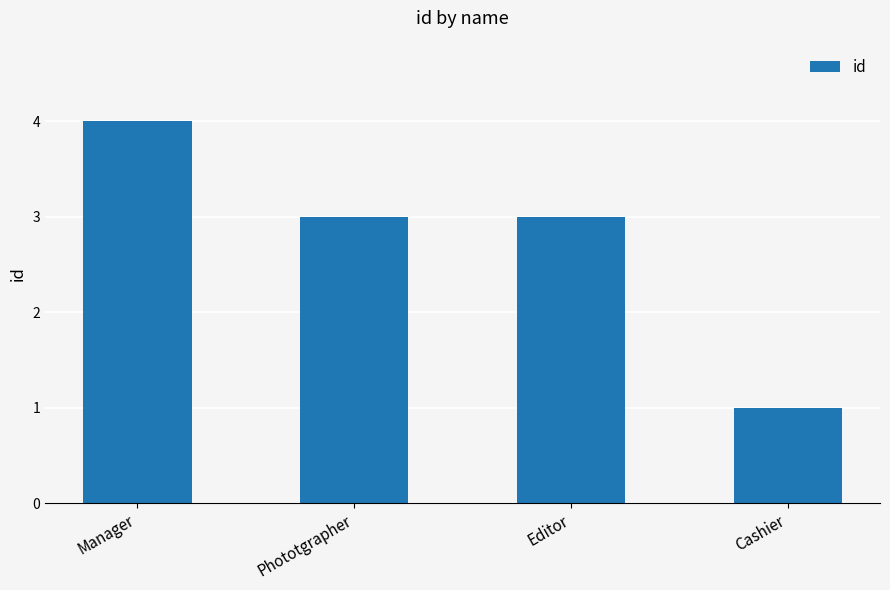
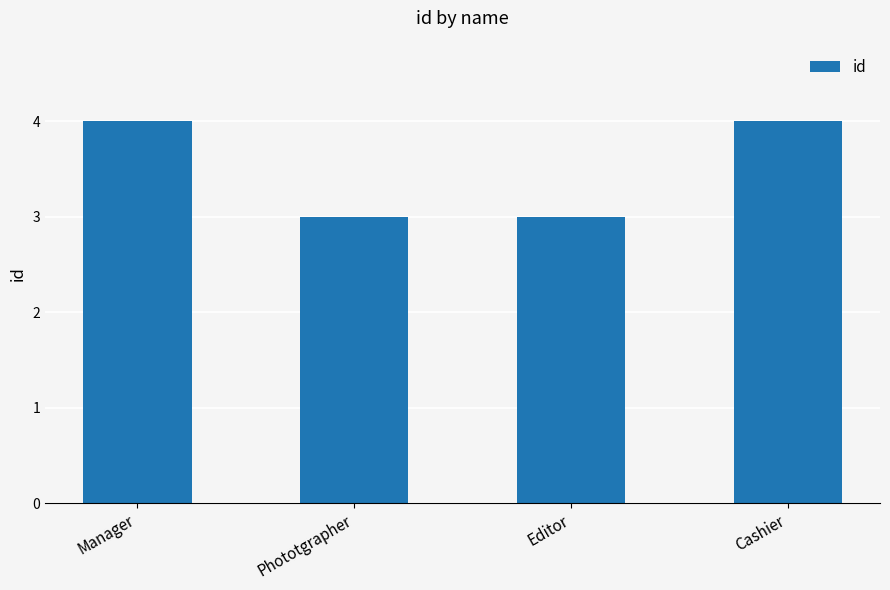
  {
    "Manager": 4,
    "Phototgrapher": 3,
    "Editor": 3,
-   "Cashier": 1
+   "Cashier": 4
  }
